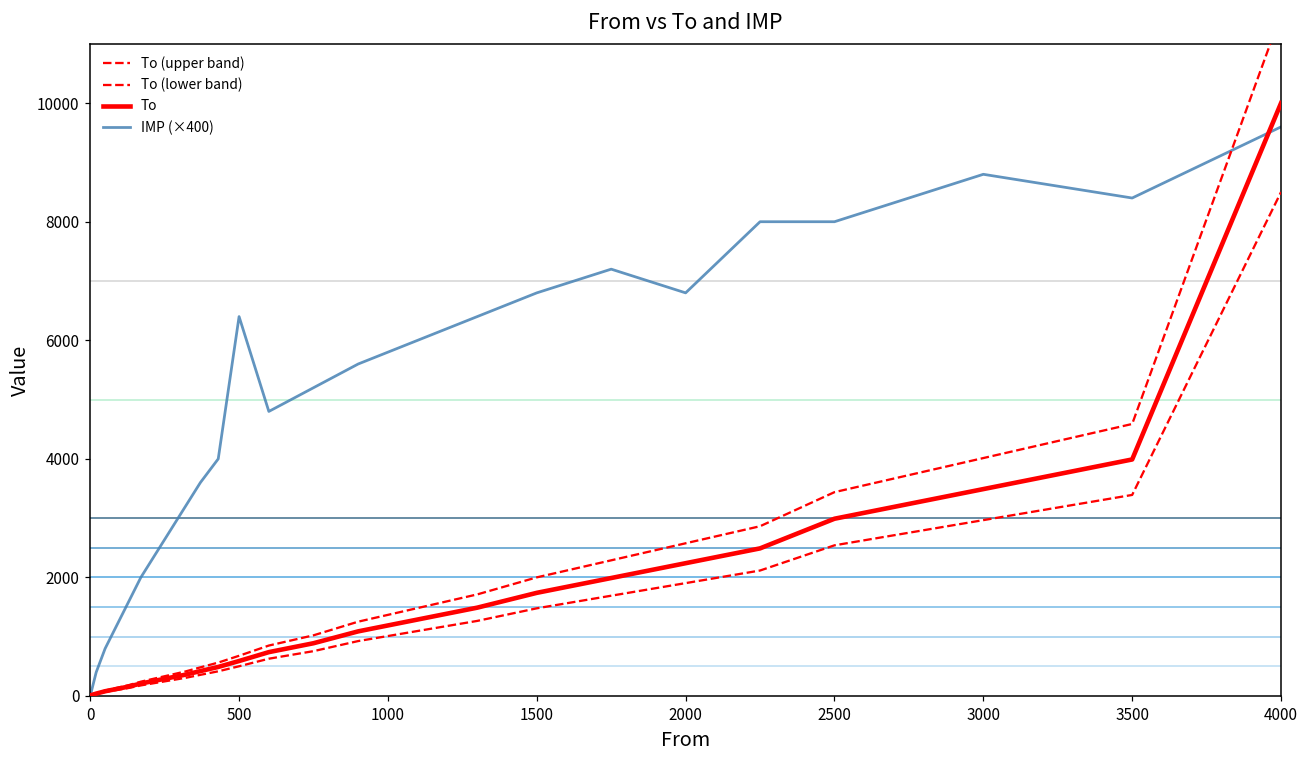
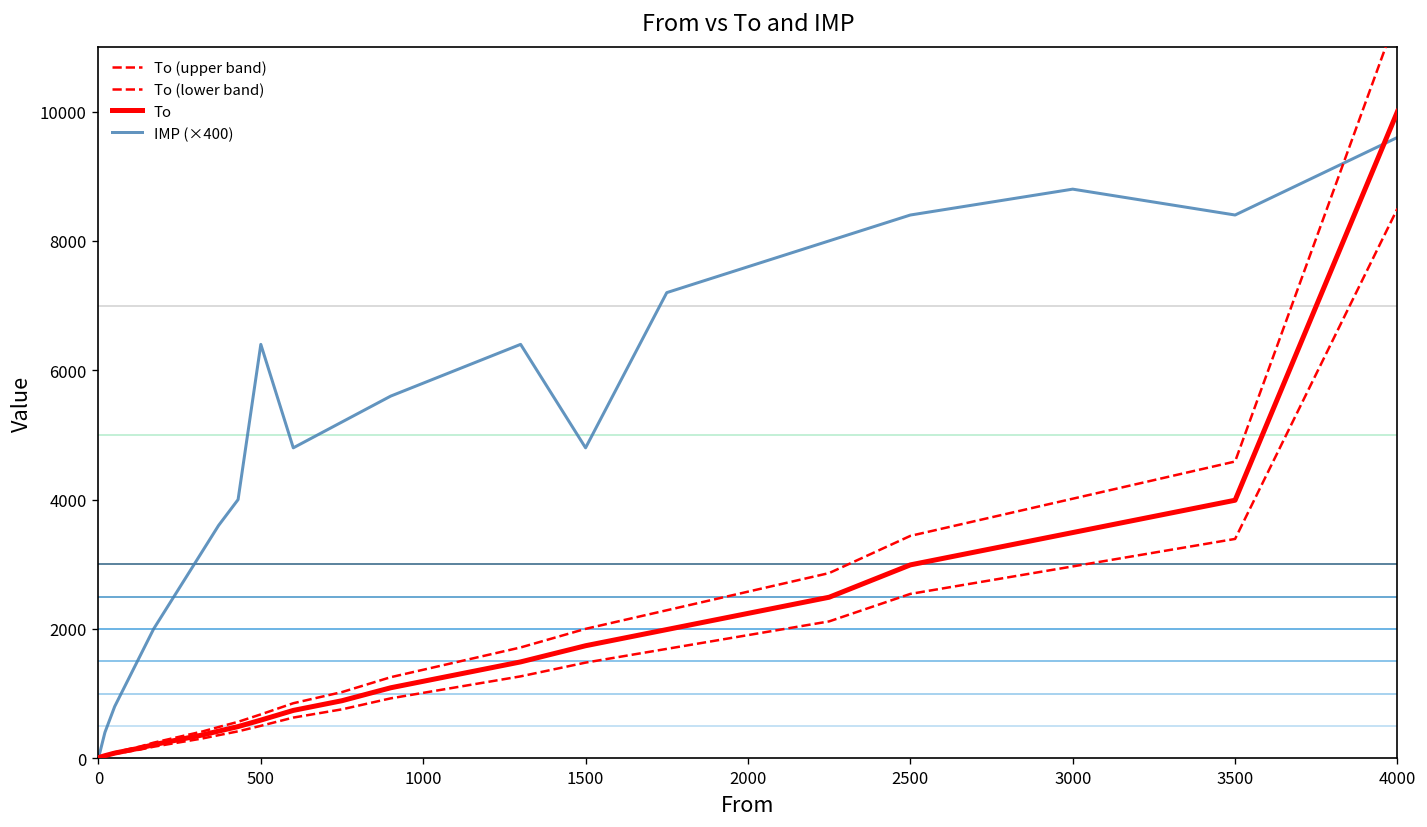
  {
    "IMP (×400)": {
      "500": 6400,
-     "1500": 6800,
-     "2000": 6800,
-     "2500": 8000,
+     "1500": 4800,
+     "2000": 7600,
+     "2500": 8400,
      "3000": 8800,
      "3500": 8400,
      "4000": 9600
    }
  }
